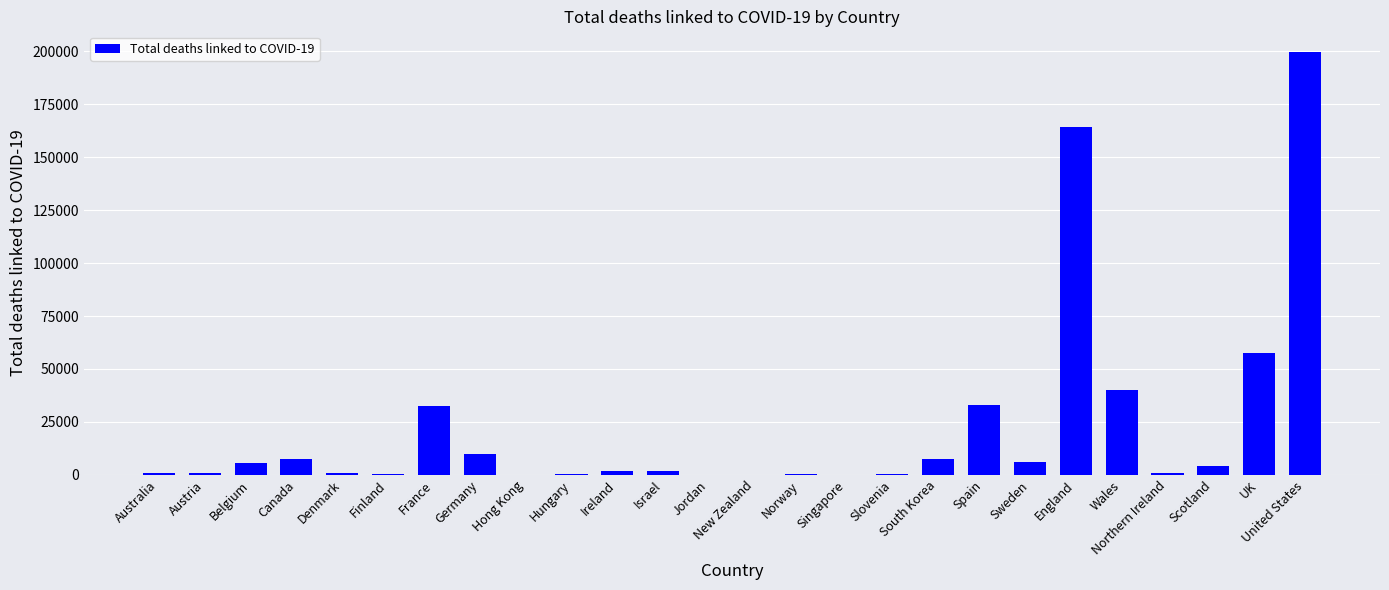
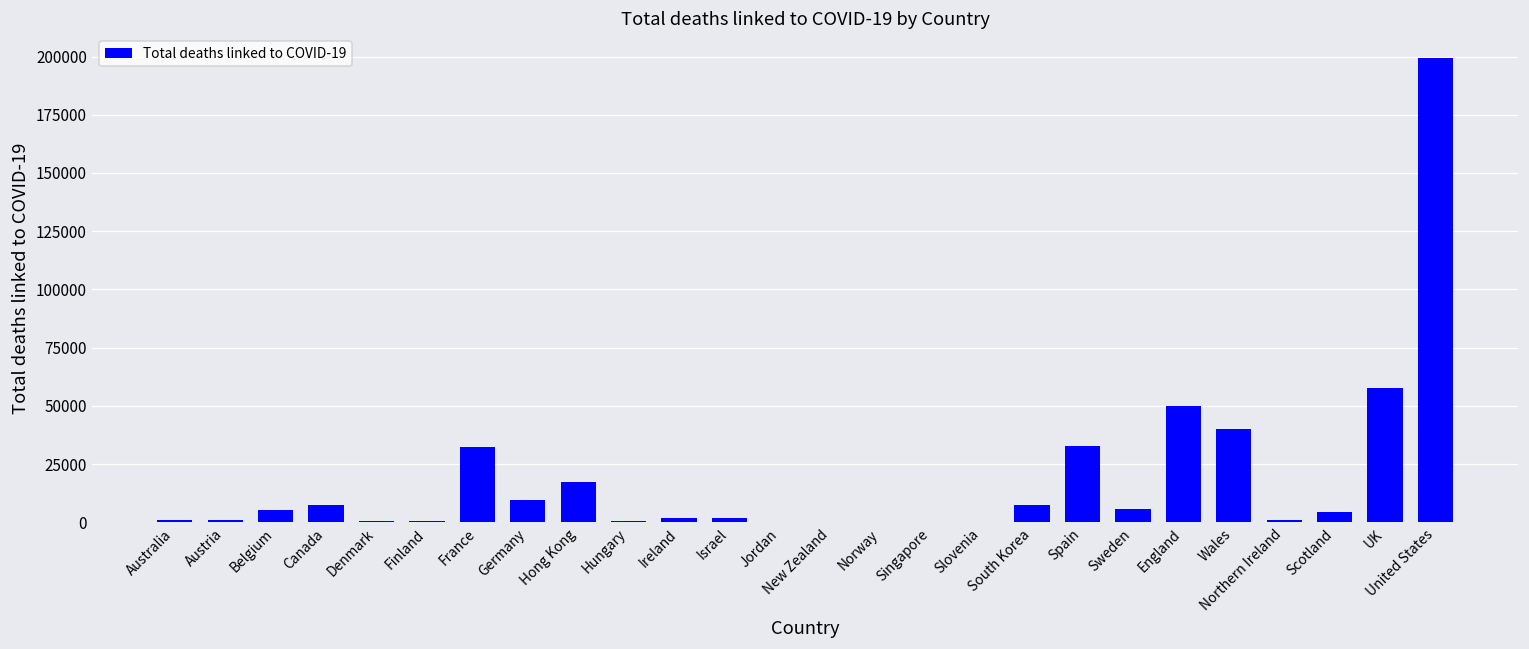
  {
    "Belgium": 5000,
    "Canada": 7000,
    "France": 32000,
    "Germany": 10000,
-   "Hong Kong": 0,
+   "Hong Kong": 17000,
    "Ireland": 2000,
    "Israel": 2000,
    "South Korea": 8000,
    "Spain": 33000,
    "Sweden": 6000,
-   "England": 164000,
+   "England": 50000,
    "Wales": 40000,
    "Scotland": 4000,
    "UK": 58000,
    "United States": 200000
  }
